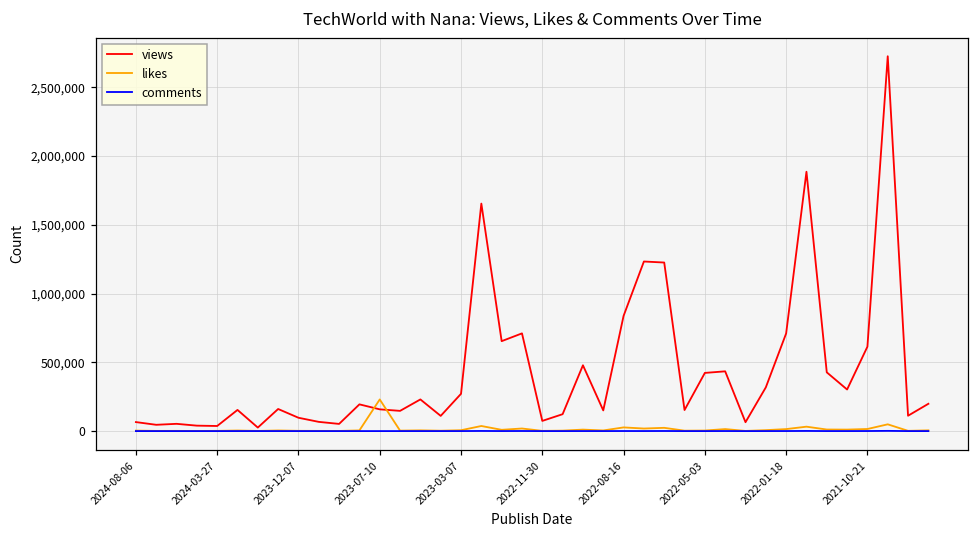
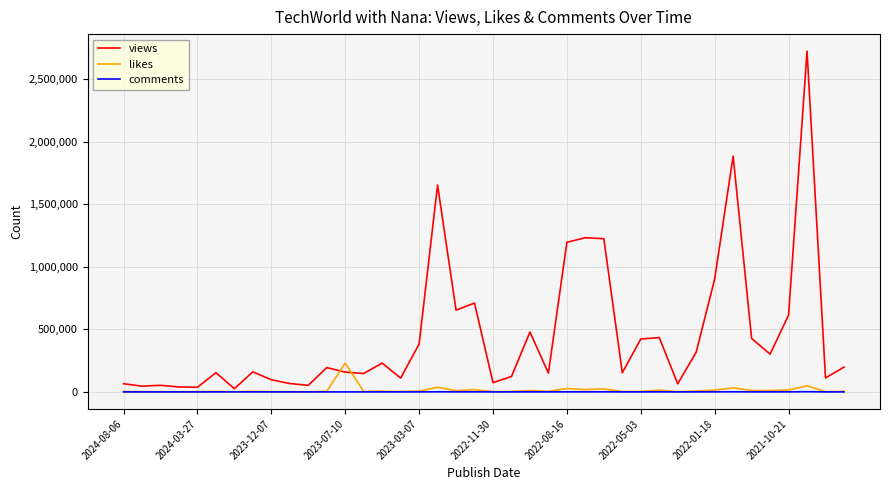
  {
    "views": {
      "2024-08-06": "70,000",
      "2024-03-27": "40,000",
      "2023-12-07": "100,000",
      "2023-07-10": "160,000",
-     "2023-03-07": "270,000",
+     "2023-03-07": "380,000",
      "2022-11-30": "70,000",
-     "2022-08-16": "840,000",
+     "2022-08-16": "1,200,000",
      "2022-05-03": "420,000",
-     "2022-01-18": "710,000",
+     "2022-01-18": "900,000",
      "2021-10-21": "610,000"
    },
    "likes": {
      "2023-07-10": "230,000",
      "2022-08-16": "30,000"
    },
    "comments": {
      "2023-07-10": "0",
      "2022-08-16": "0"
    }
  }
